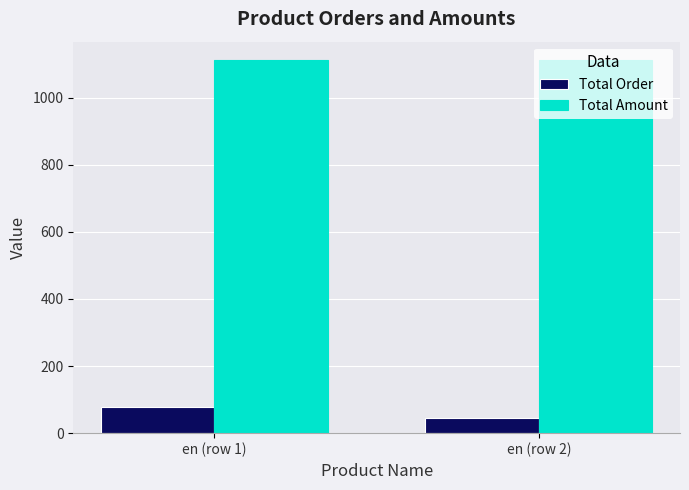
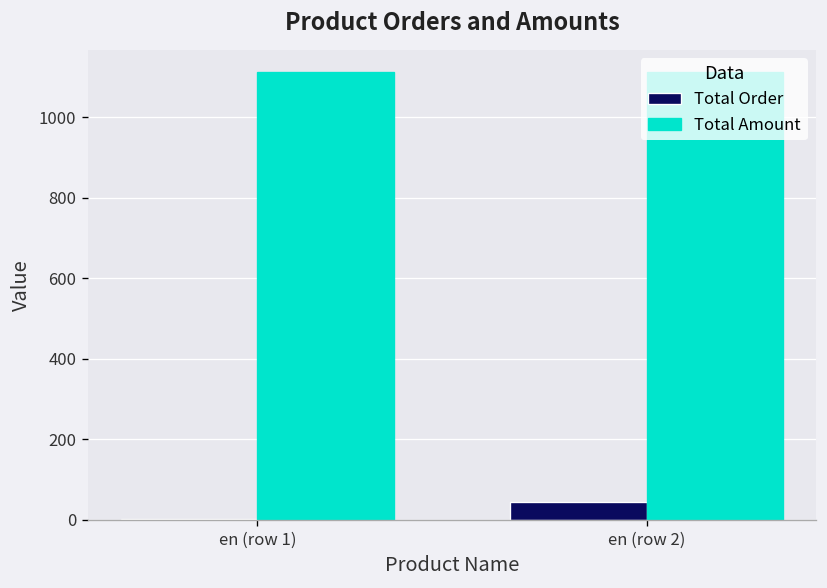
  {
    "Total Order": {
-     "en (row 1)": 80,
+     "en (row 1)": 0,
      "en (row 2)": 50
    },
    "Total Amount": {
      "en (row 1)": 1110
    }
  }
